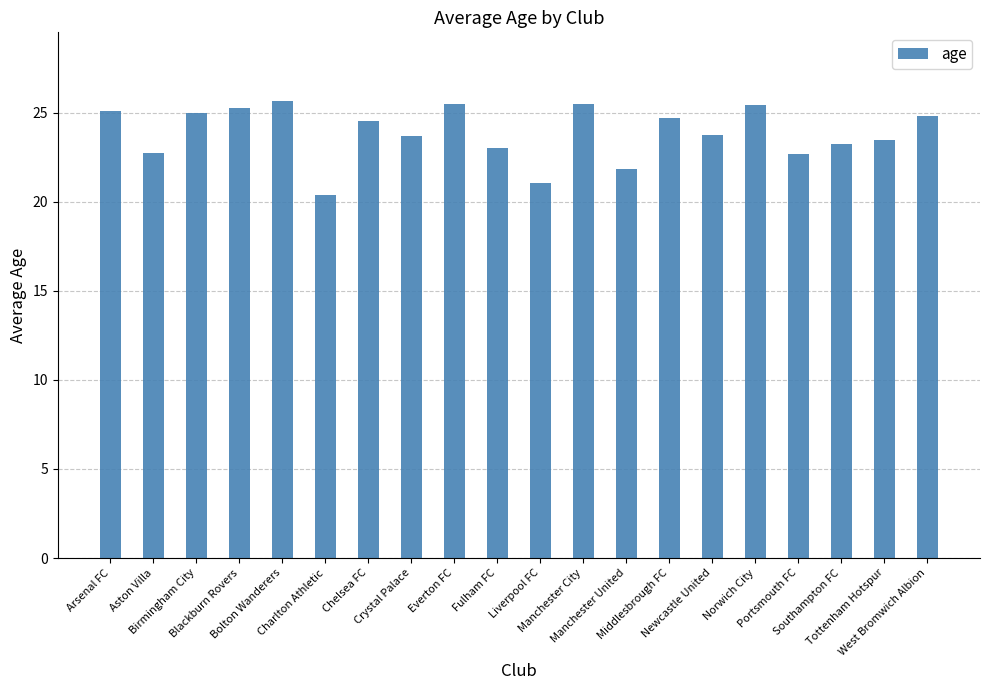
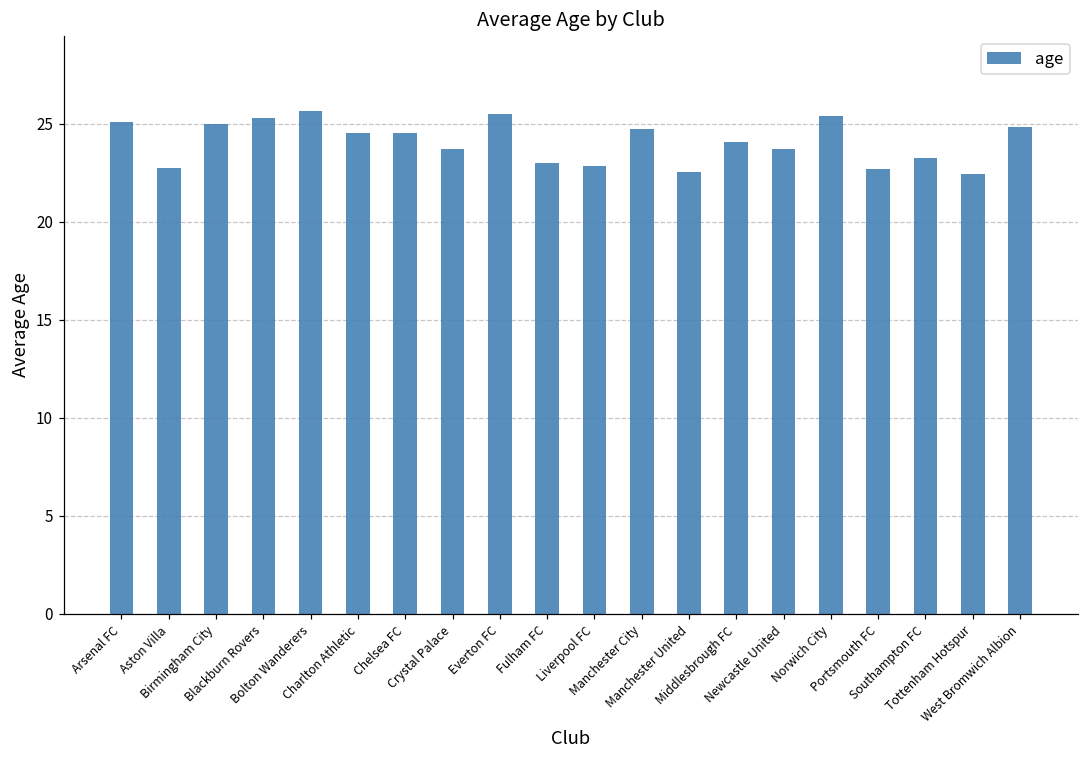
  {
    "Arsenal FC": 25.1,
    "Aston Villa": 22.7,
    "Birmingham City": 25.0,
    "Blackburn Rovers": 25.3,
    "Bolton Wanderers": 25.7,
-   "Charlton Athletic": 20.4,
+   "Charlton Athletic": 24.5,
    "Chelsea FC": 24.5,
    "Crystal Palace": 23.7,
    "Everton FC": 25.5,
    "Fulham FC": 23.0,
-   "Liverpool FC": 21.1,
-   "Manchester City": 25.5,
-   "Manchester United": 21.8,
-   "Middlesbrough FC": 24.7,
+   "Liverpool FC": 22.8,
+   "Manchester City": 24.7,
+   "Manchester United": 22.5,
+   "Middlesbrough FC": 24.1,
    "Newcastle United": 23.7,
    "Norwich City": 25.4,
    "Portsmouth FC": 22.7,
    "Southampton FC": 23.3,
-   "Tottenham Hotspur": 23.5,
+   "Tottenham Hotspur": 22.5,
    "West Bromwich Albion": 24.8
  }
